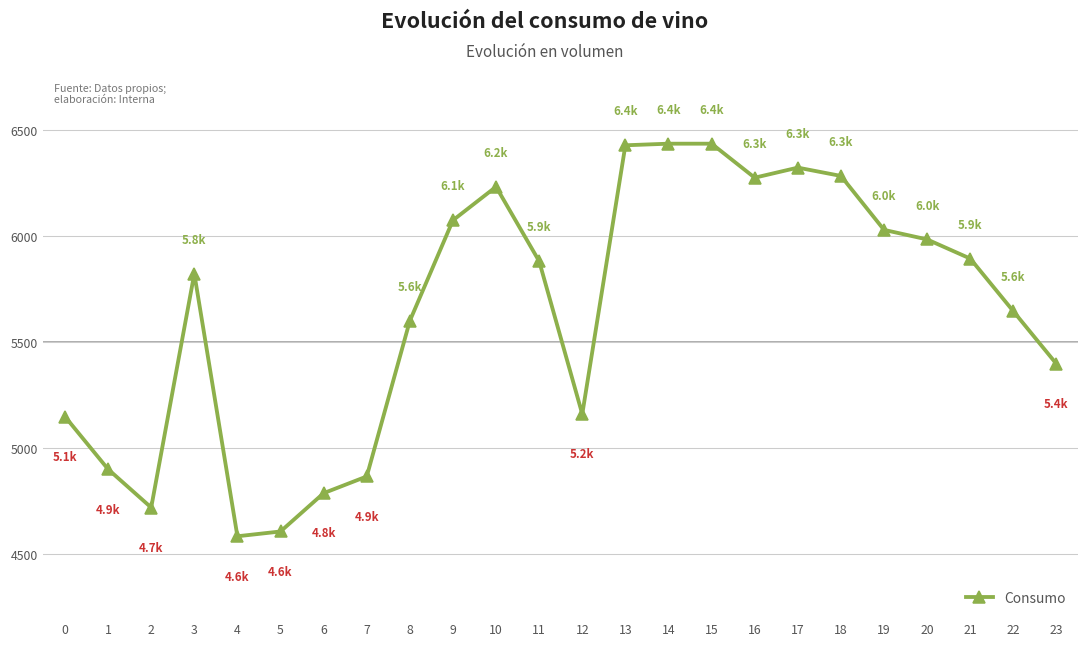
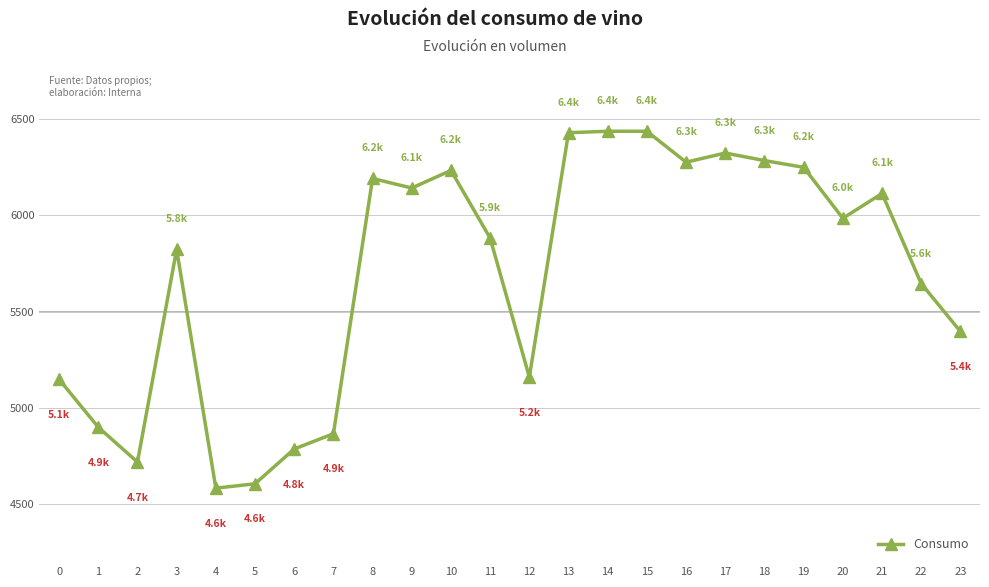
  {
    "3": "5.8k",
-   "8": "5.6k",
-   "9": "6070",
+   "8": "6.2k",
+   "9": "6140",
    "10": "6.2k",
    "11": "5.9k",
    "13": "6.4k",
    "16": "6.3k",
    "17": "6.3k",
    "18": "6.3k",
-   "19": "6.0k",
+   "19": "6.2k",
    "20": "6.0k",
-   "21": "5.9k",
+   "21": "6.1k",
    "22": "5.6k"
  }
